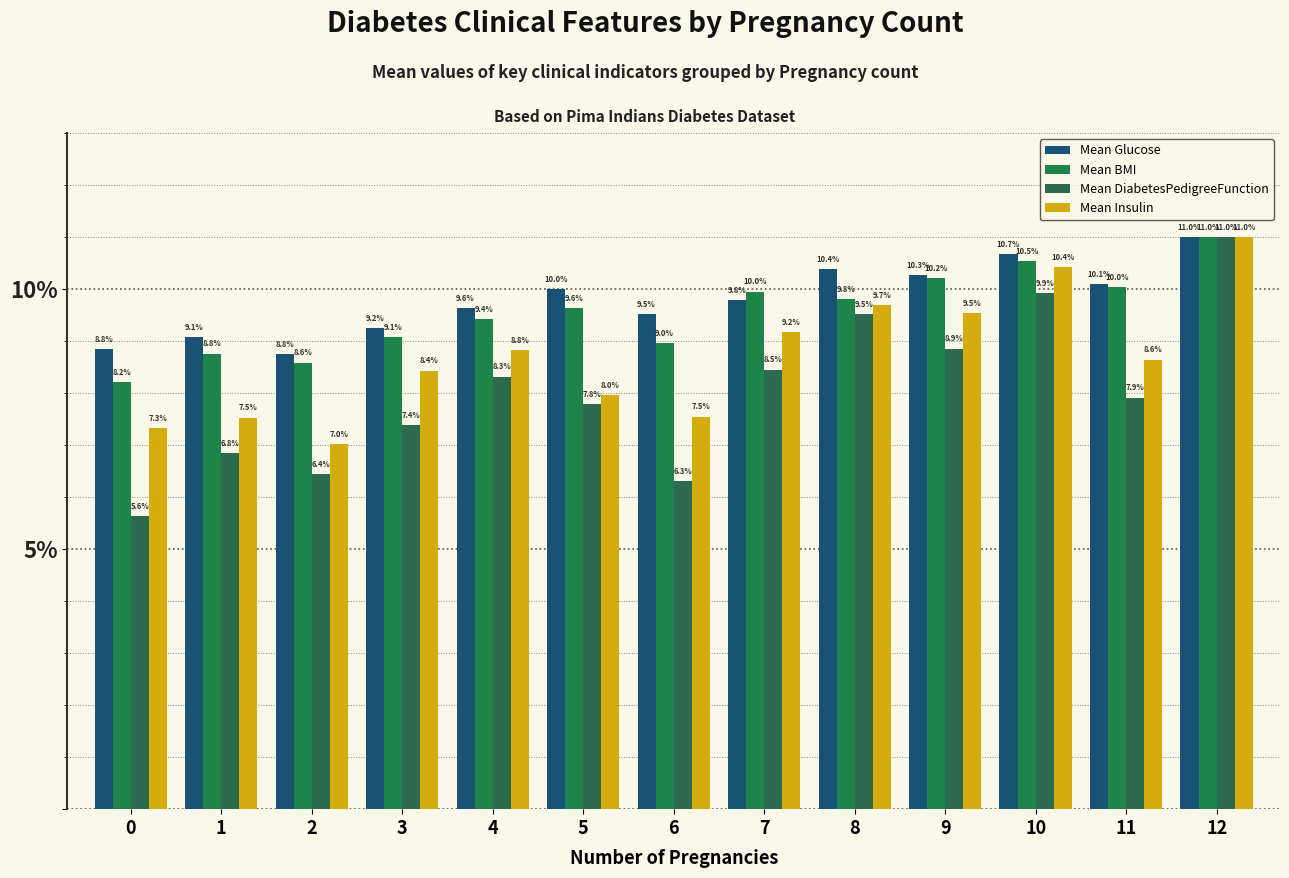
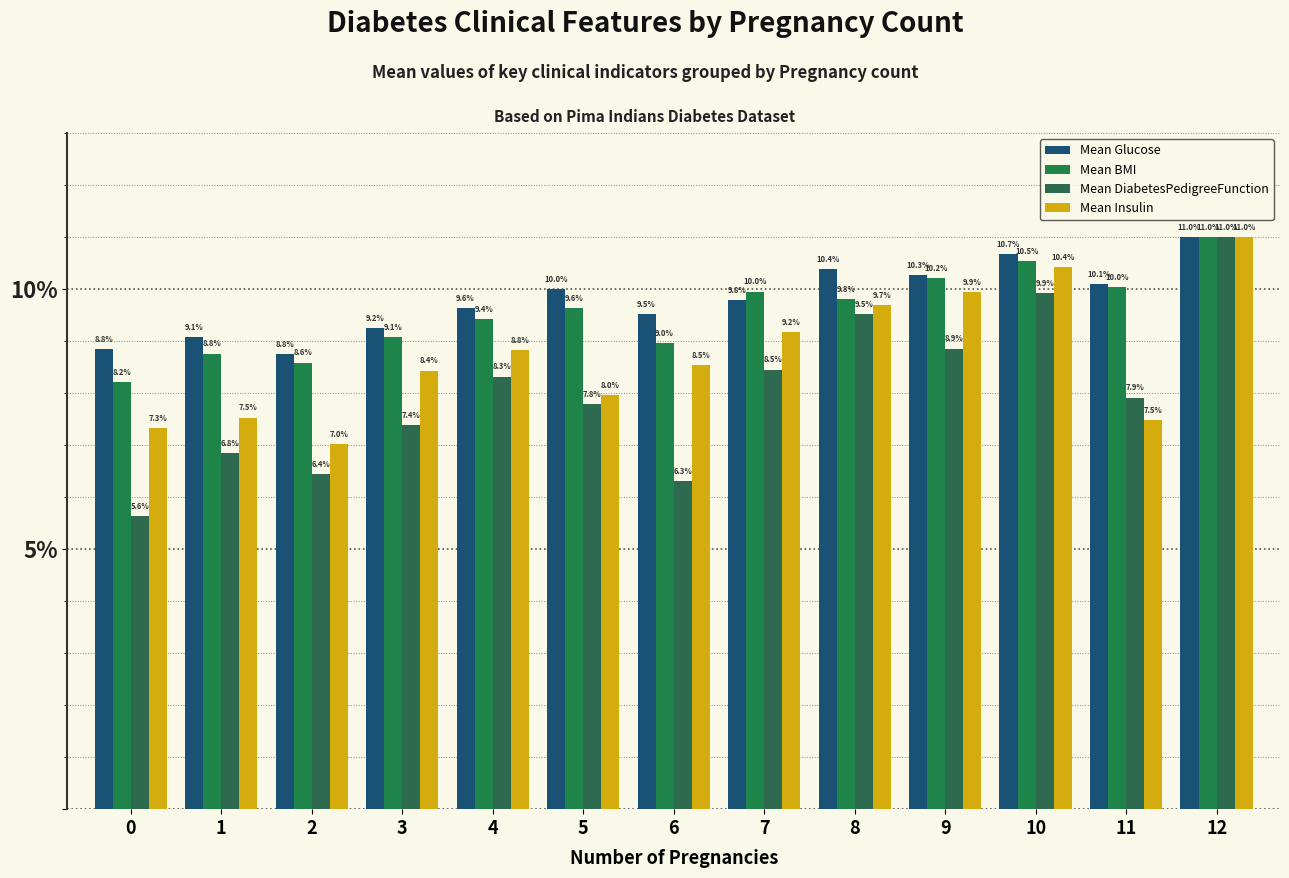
  {
    "Mean Insulin": {
      "0": "7.3%",
      "1": "7.5%",
      "2": "7.0%",
      "3": "8.4%",
      "4": "8.8%",
      "5": "8.0%",
-     "6": "7.5%",
+     "6": "8.5%",
      "7": "9.2%",
      "8": "9.7%",
-     "9": "9.5%",
+     "9": "9.9%",
      "10": "10.4%",
-     "11": "8.6%"
+     "11": "7.5%"
    }
  }
